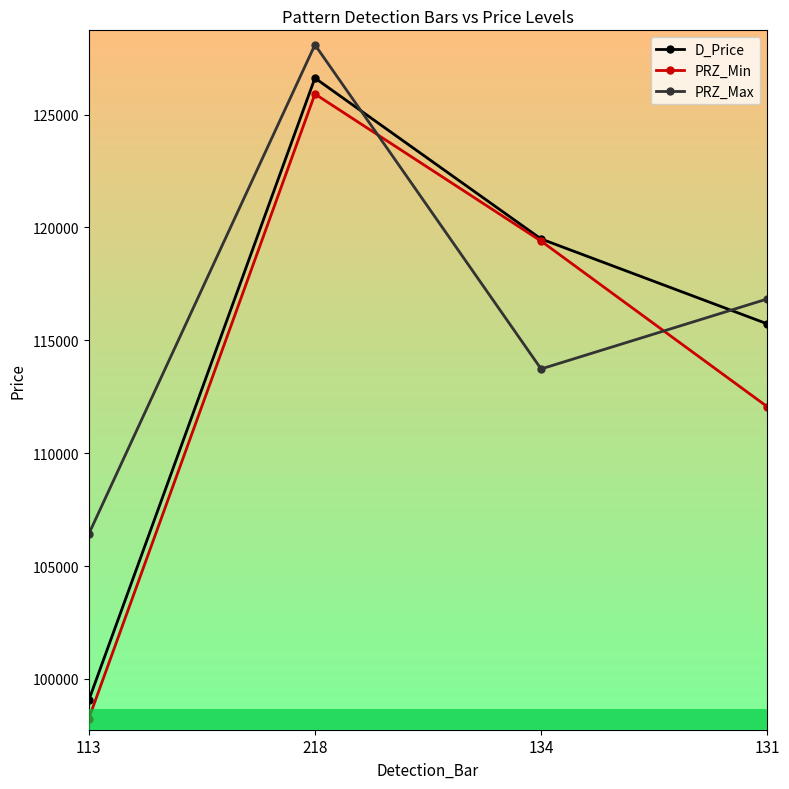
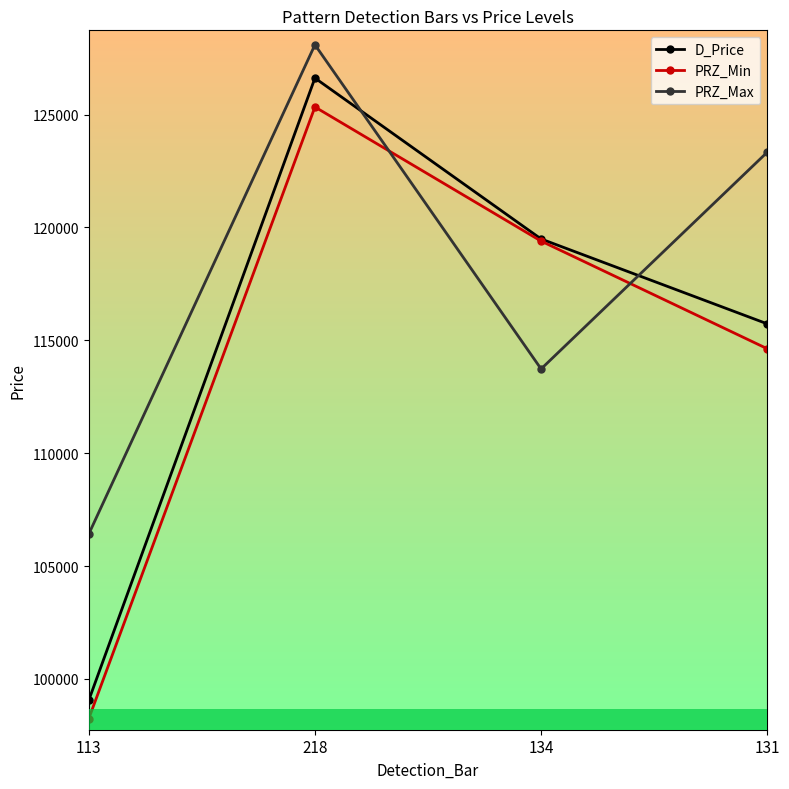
  {
    "D_Price": {
      "113": 99100,
      "218": 126600,
      "131": 115700
    },
    "PRZ_Min": {
-     "218": 125900,
-     "131": 112100
+     "218": 125300,
+     "131": 114600
    },
    "PRZ_Max": {
      "113": 106400,
      "218": 128100,
      "134": 113700,
-     "131": 116800
+     "131": 123300
    }
  }
